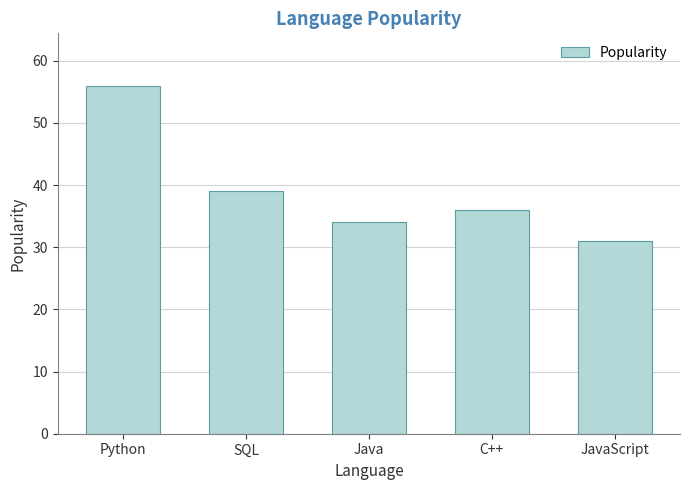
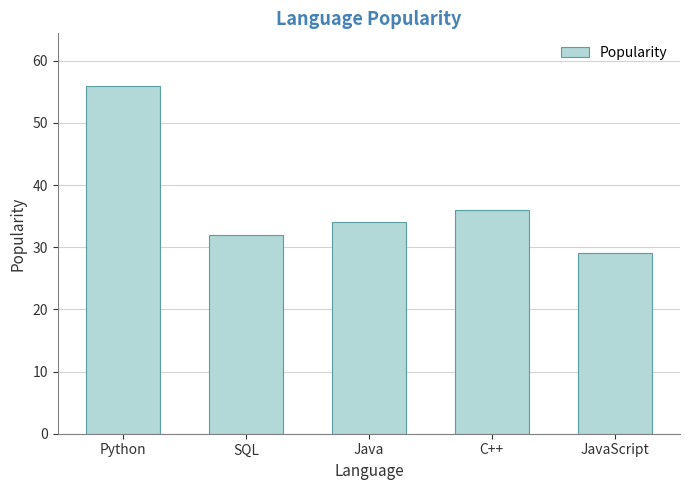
  {
    "Python": 56,
-   "SQL": 39,
+   "SQL": 32,
    "Java": 34,
    "C++": 36,
-   "JavaScript": 31
+   "JavaScript": 29
  }
